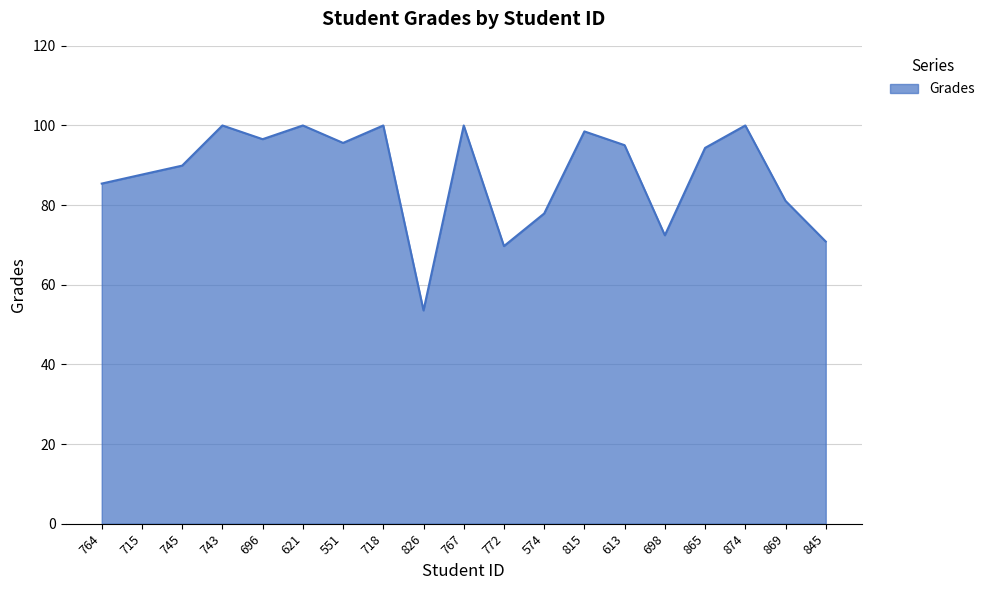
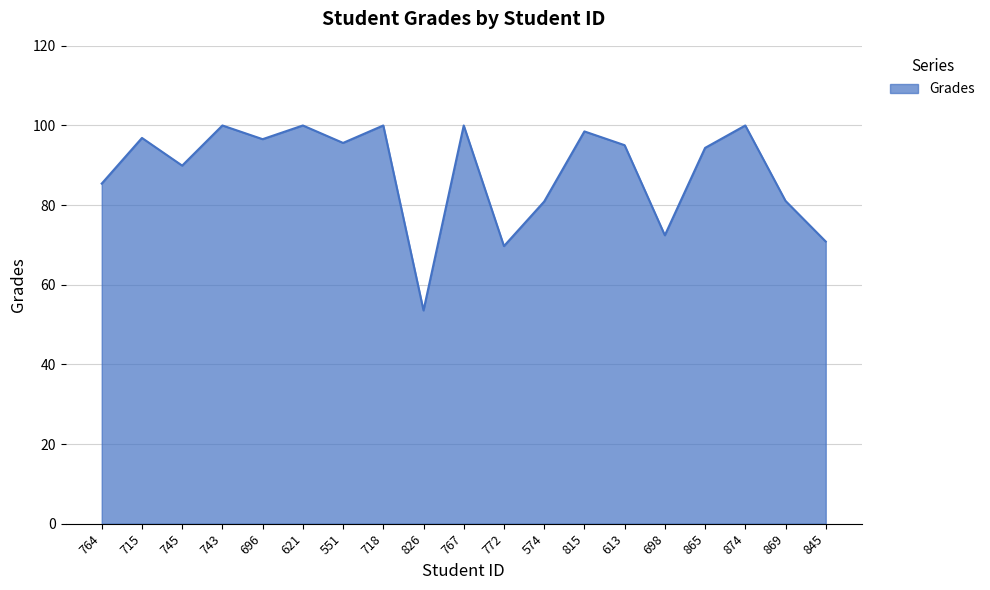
  {
    "764": 85,
-   "715": 88,
+   "715": 97,
    "745": 90,
    "743": 100,
    "696": 97,
    "621": 100,
    "551": 96,
    "718": 100,
    "826": 54,
    "767": 100,
    "772": 70,
-   "574": 78,
+   "574": 81,
    "815": 99,
    "613": 95,
    "698": 72,
    "865": 94,
    "874": 100,
    "869": 81,
    "845": 71
  }
